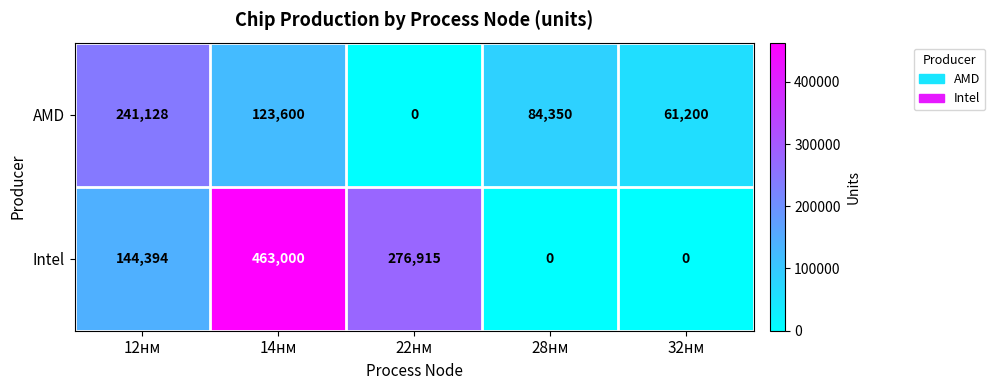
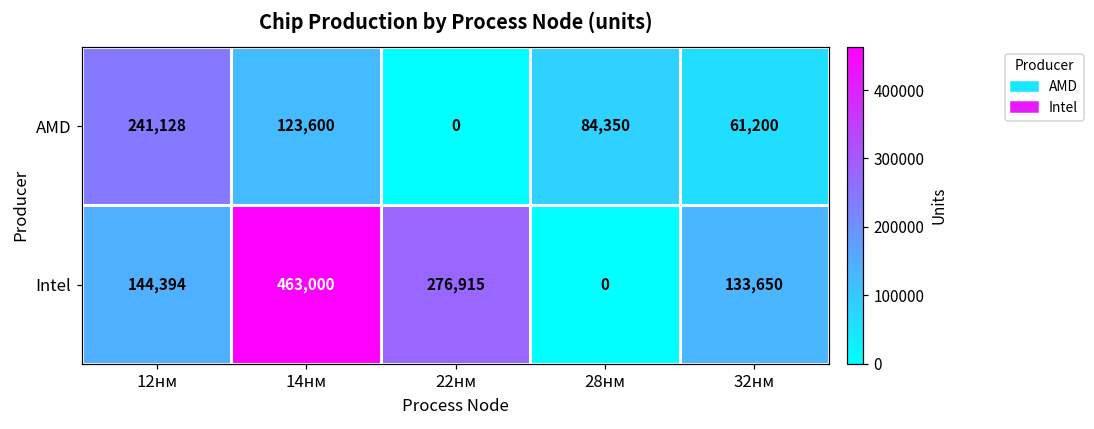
  {
    "AMD": {
      "12нм": "241,128",
      "14нм": "123,600",
      "22нм": "0",
      "28нм": "84,350",
      "32нм": "61,200"
    },
    "Intel": {
      "12нм": "144,394",
      "14нм": "463,000",
      "22нм": "276,915",
      "28нм": "0",
-     "32нм": "0"
+     "32нм": "133,650"
    }
  }
